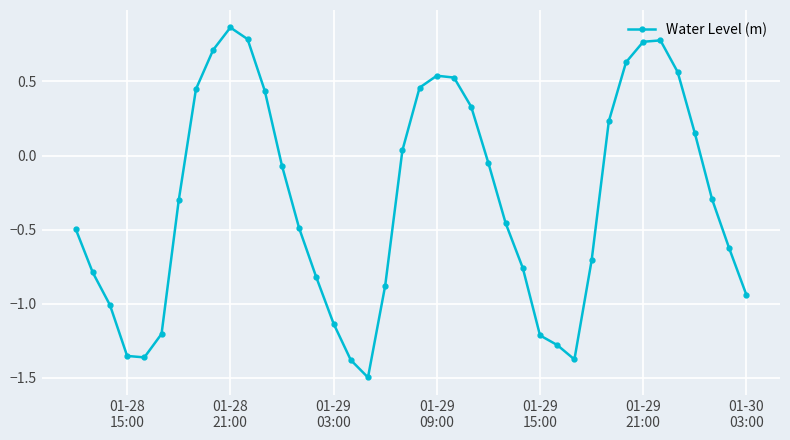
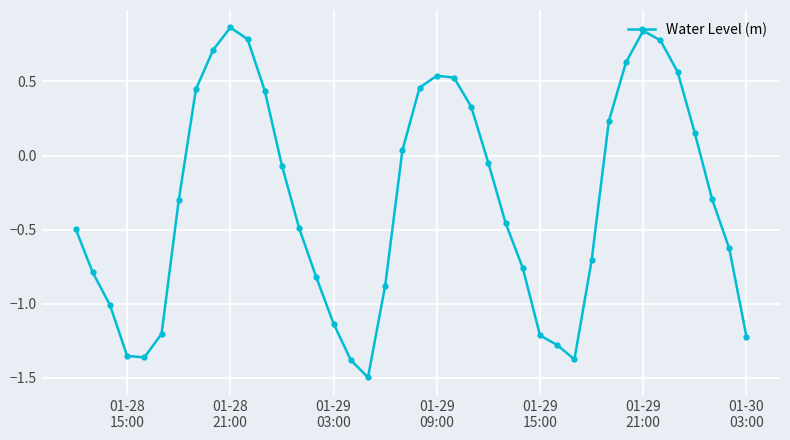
  {
    "01-28 15:00": -1.35,
    "01-28 21:00": 0.86,
    "01-29 03:00": -1.14,
    "01-29 09:00": 0.54,
    "01-29 15:00": -1.21,
-   "01-29 21:00": 0.77,
-   "01-30 03:00": -0.94
+   "01-29 21:00": 0.84,
+   "01-30 03:00": -1.22
  }
